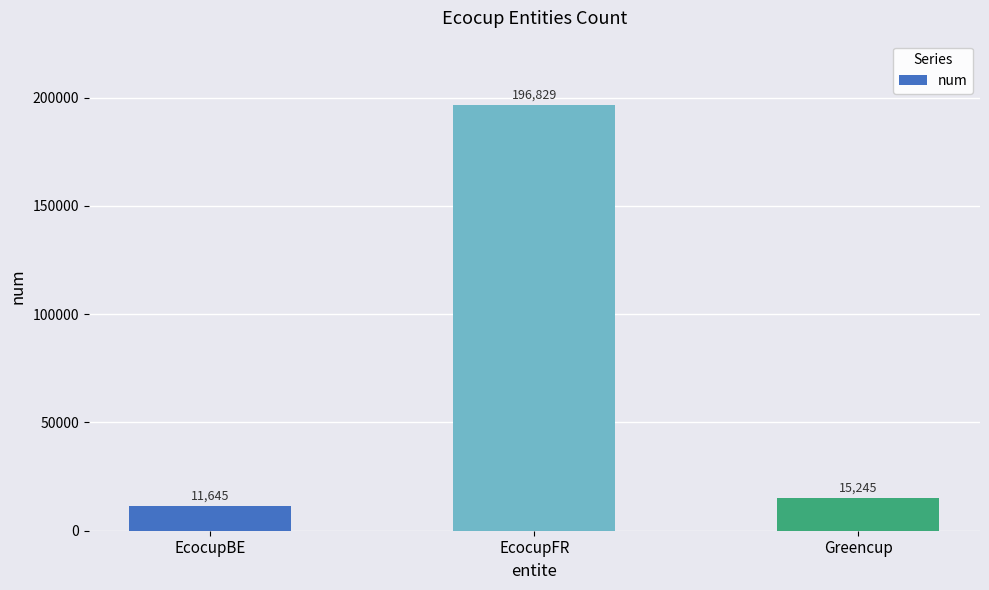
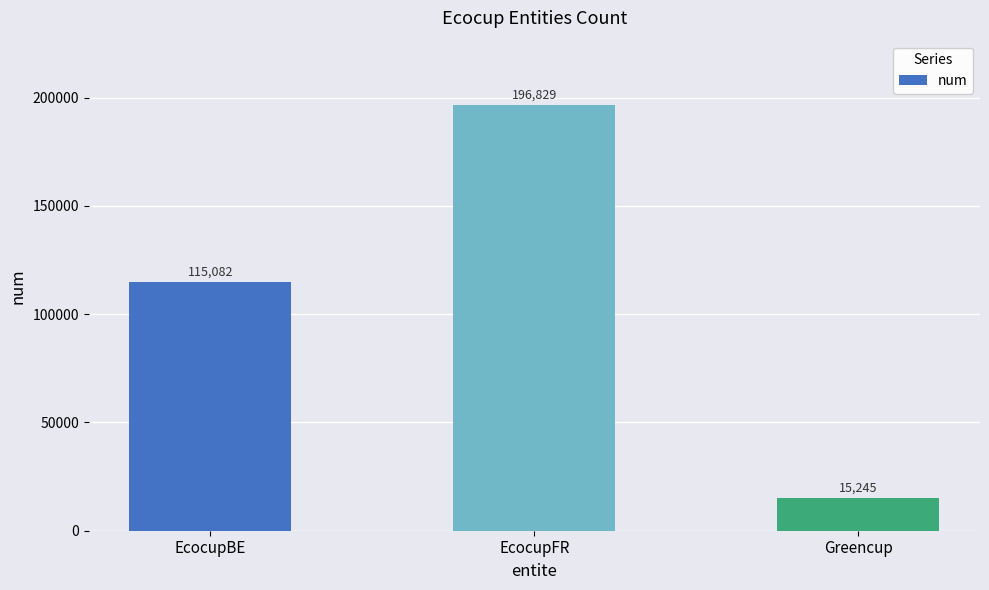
  {
-   "EcocupBE": "11,645",
+   "EcocupBE": "115,082",
    "EcocupFR": "196,829",
    "Greencup": "15,245"
  }
